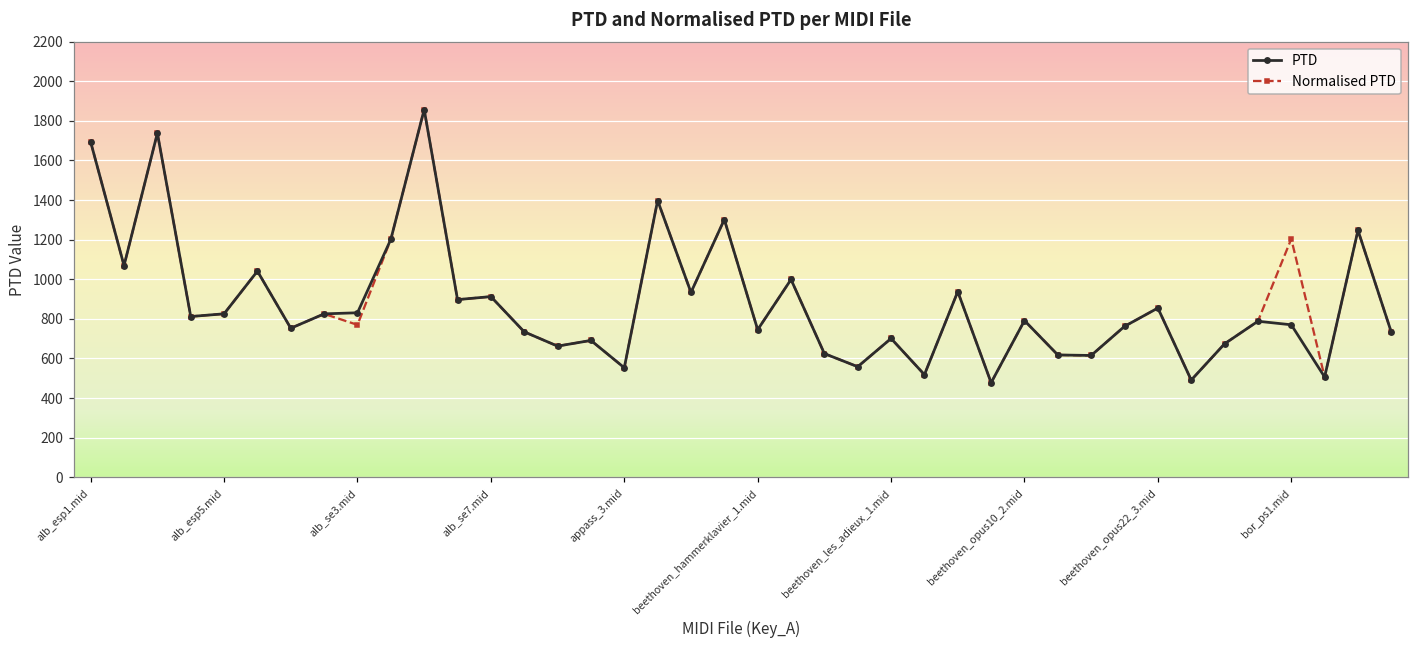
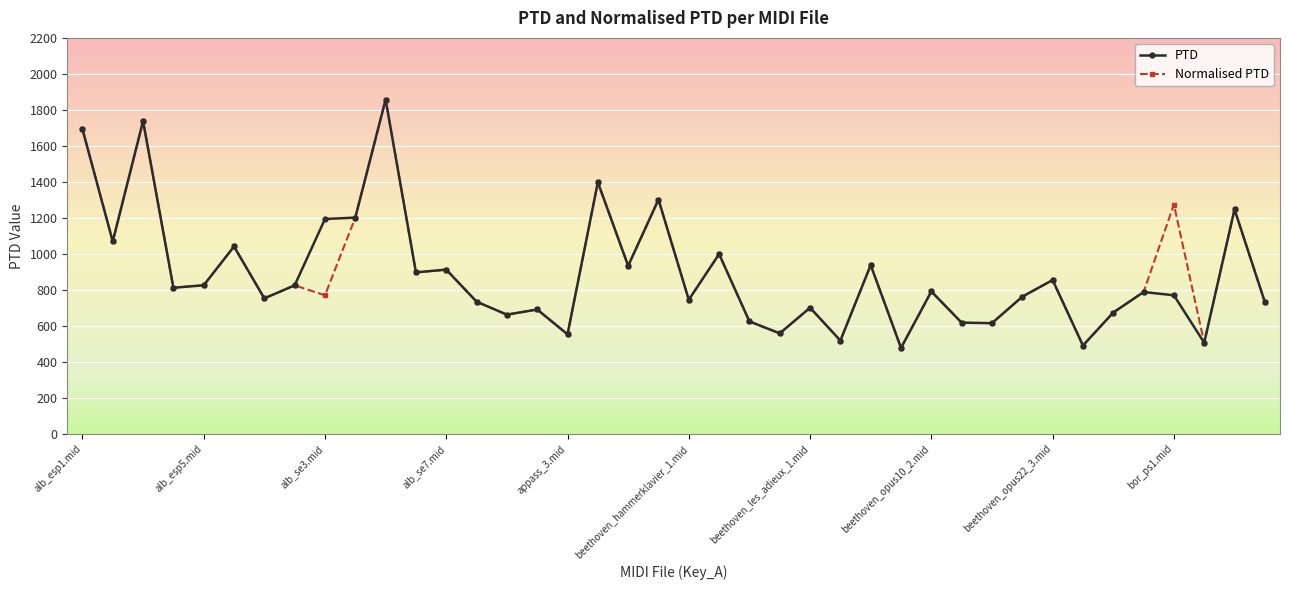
  {
    "PTD": {
-     "alb_se3.mid": 830,
+     "alb_se3.mid": 1190,
      "bor_ps1.mid": 770
    },
    "Normalised PTD": {
      "alb_se3.mid": 770,
-     "bor_ps1.mid": 1200
+     "bor_ps1.mid": 1270
    }
  }
